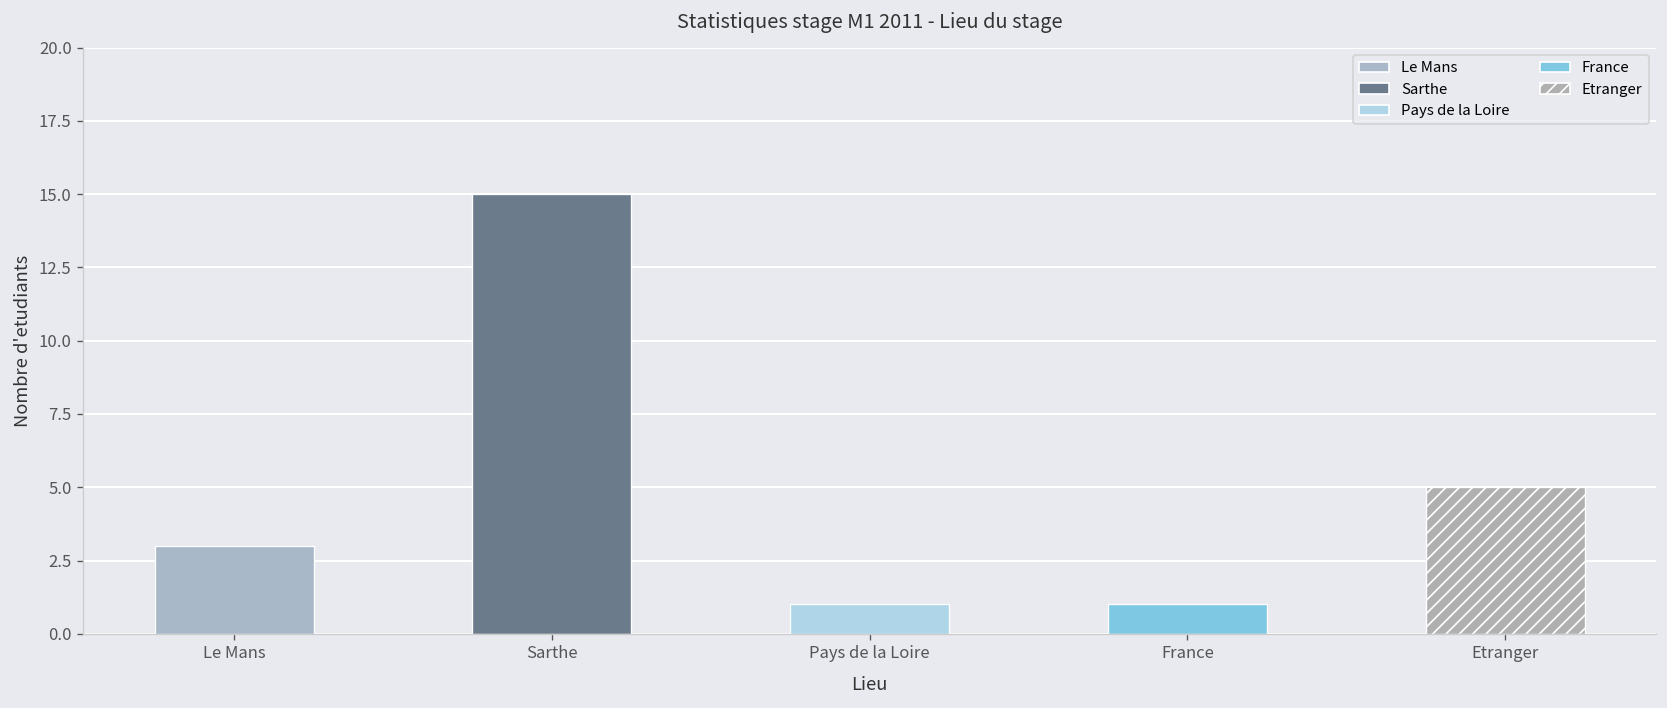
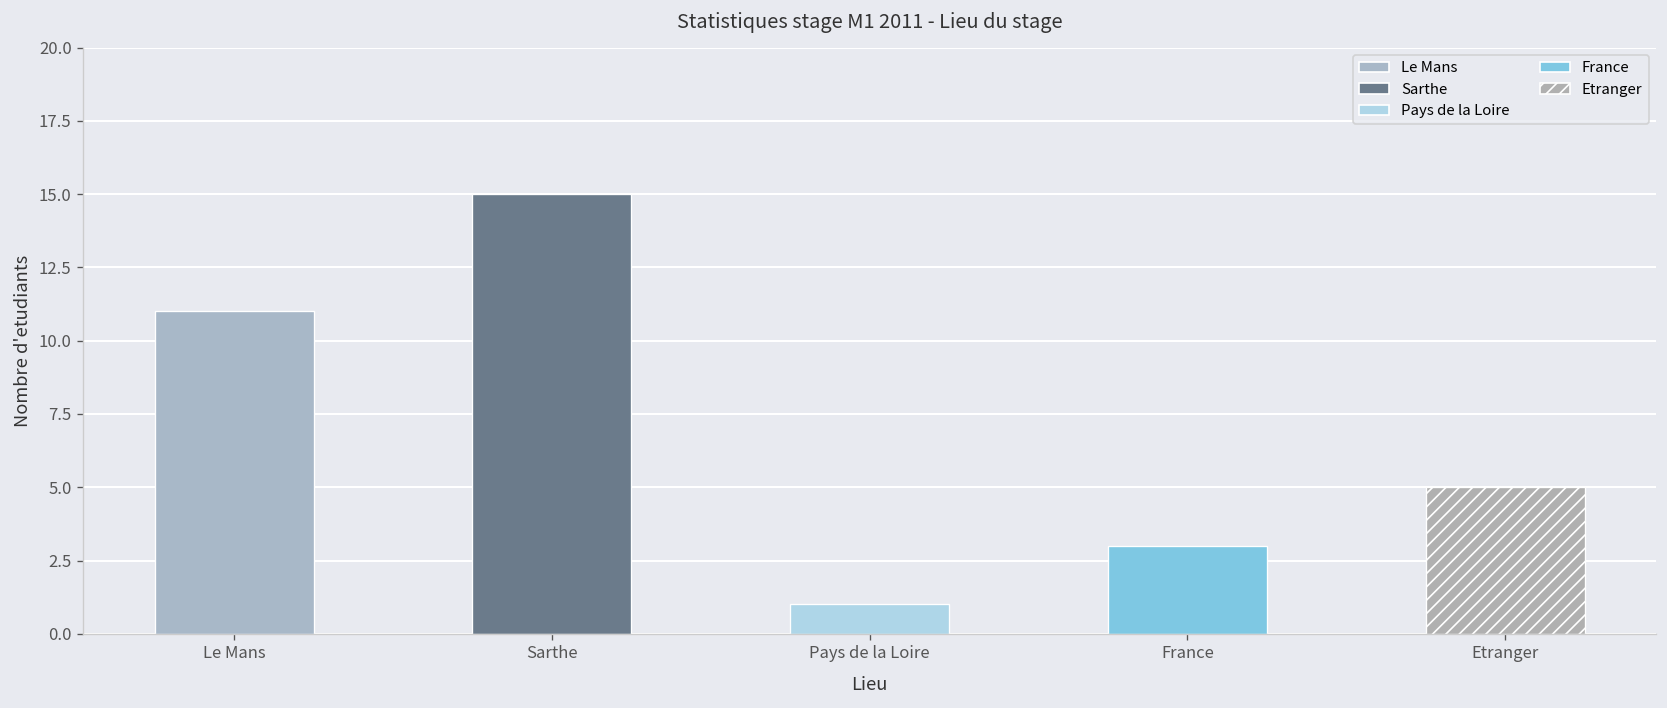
  {
-   "Le Mans": 3,
+   "Le Mans": 11,
    "Sarthe": 15,
    "Pays de la Loire": 1,
-   "France": 1,
+   "France": 3,
    "Etranger": 5
  }
